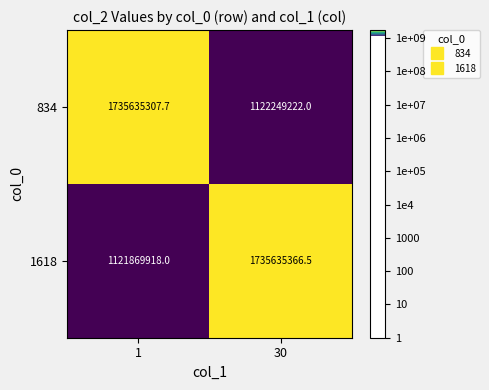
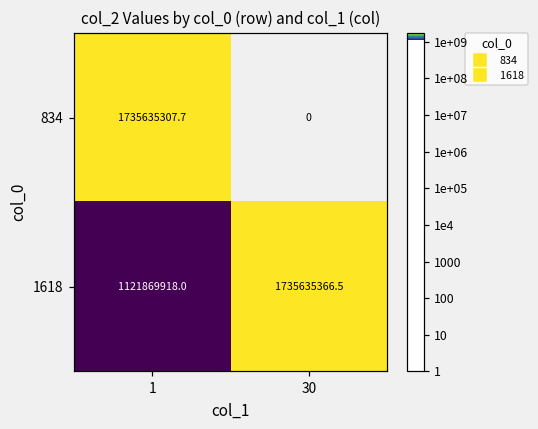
  {
    "834": {
      "1": 1735635307.7,
-     "30": 1122249222.0
+     "30": 0
    },
    "1618": {
      "1": 1121869918.0,
      "30": 1735635366.5
    }
  }
